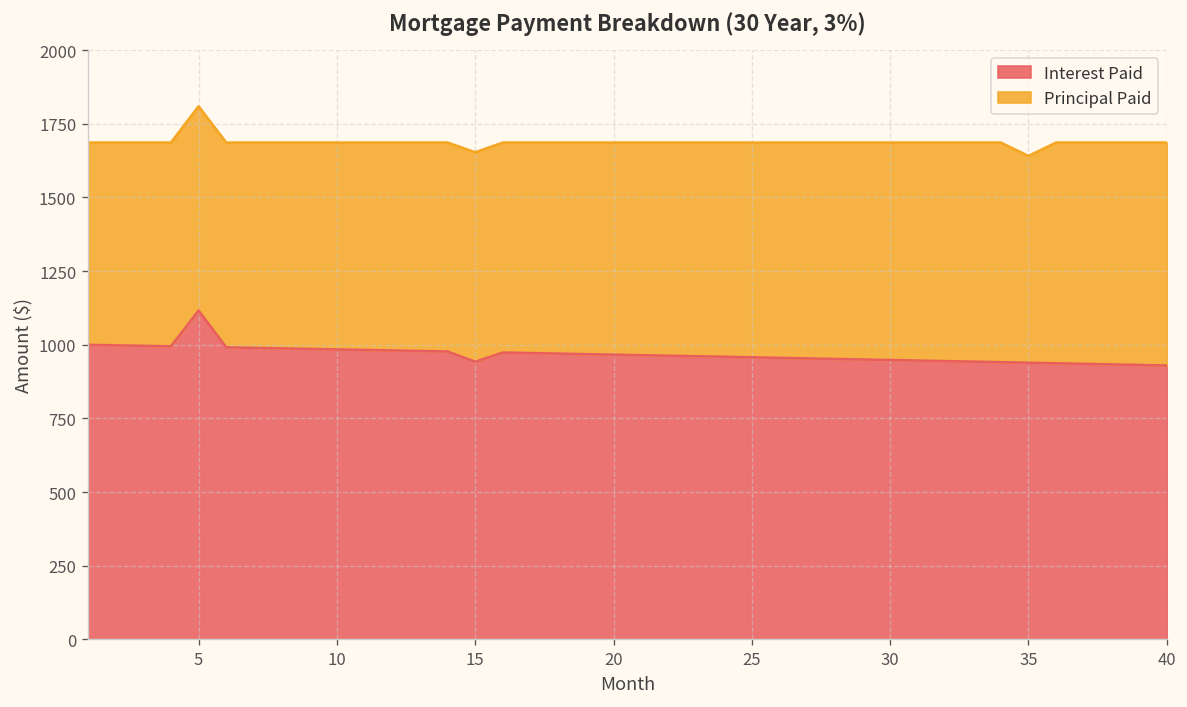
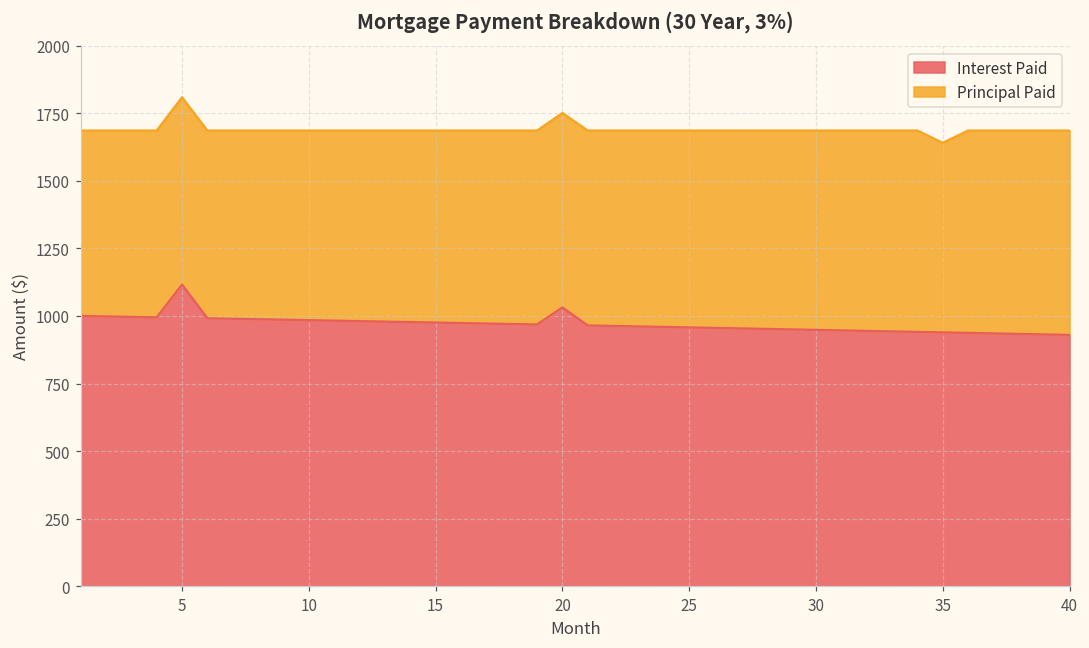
  {
    "Interest Paid": {
      "5": 1120,
      "10": 980,
-     "15": 940,
-     "20": 970,
+     "15": 980,
+     "20": 1030,
      "25": 960,
      "30": 950,
      "35": 940,
      "40": 930
    },
    "Principal Paid": {
      "5": 690,
      "10": 700,
      "15": 710,
      "20": 720,
      "25": 730,
      "30": 740,
      "35": 700,
      "40": 760
    }
  }
